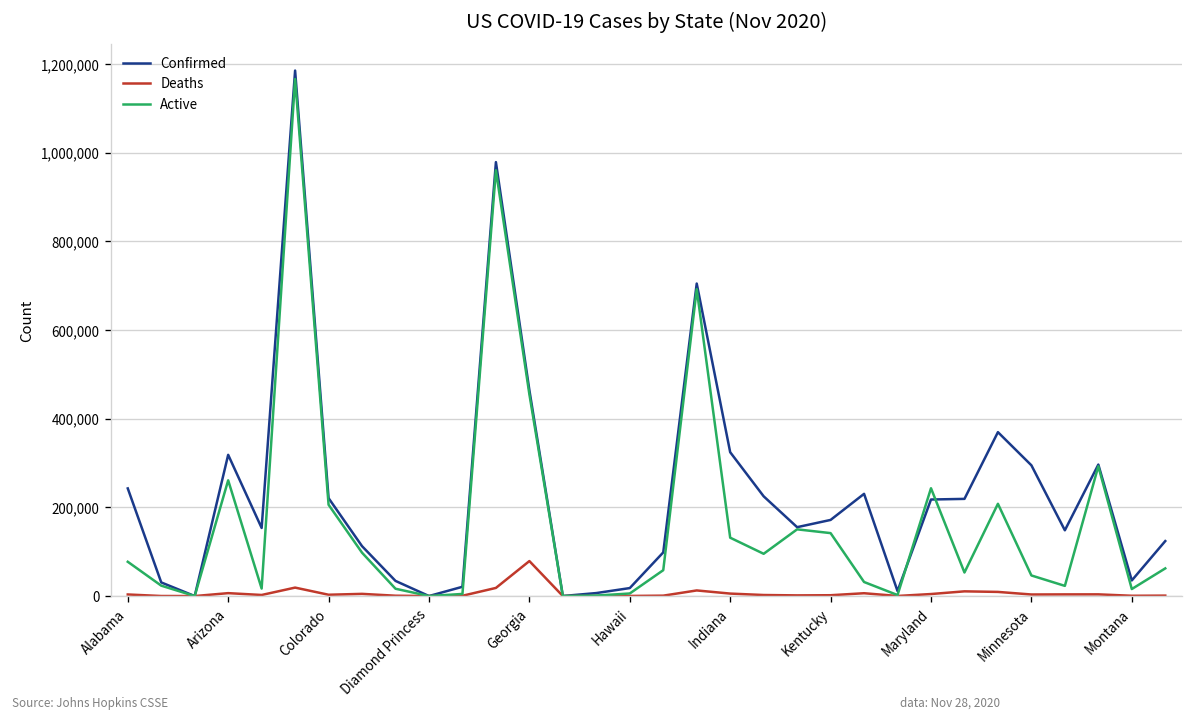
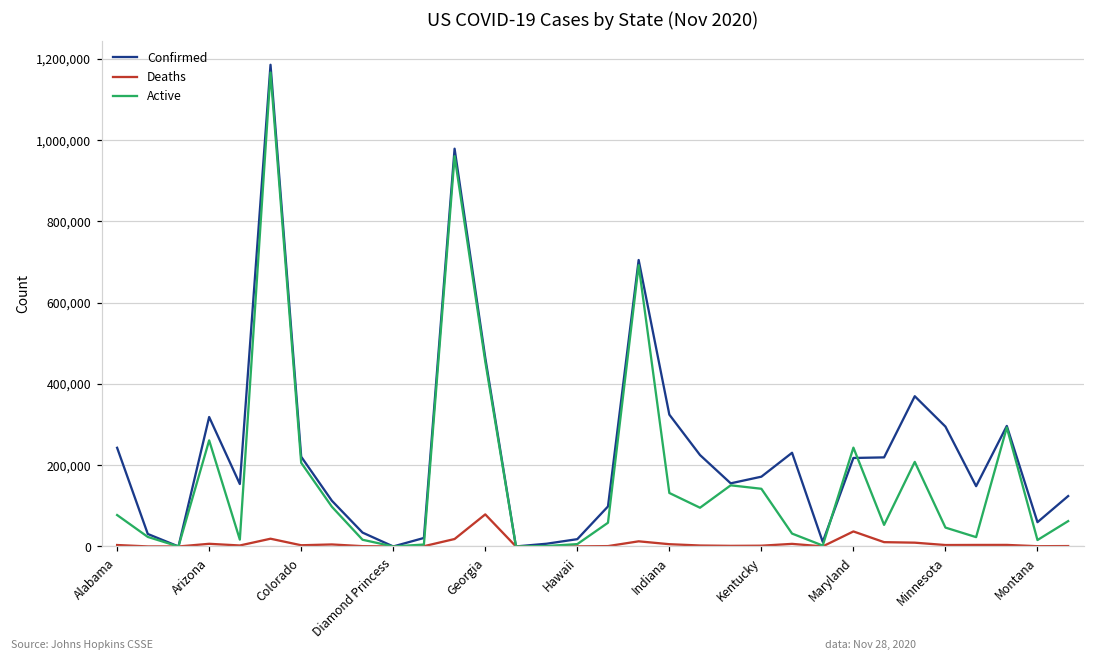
  {
    "Confirmed": {
      "Alabama": "240,000",
      "Arizona": "320,000",
      "Colorado": "220,000",
      "Georgia": "460,000",
      "Hawaii": "20,000",
      "Indiana": "320,000",
      "Kentucky": "170,000",
      "Maryland": "220,000",
      "Minnesota": "300,000",
-     "Montana": "40,000"
+     "Montana": "60,000"
    },
    "Deaths": {
      "Alabama": "0",
      "Arizona": "10,000",
      "Colorado": "0",
      "Georgia": "80,000",
      "Indiana": "10,000",
      "Kentucky": "0",
-     "Maryland": "0",
+     "Maryland": "40,000",
      "Minnesota": "0",
      "Montana": "0"
    },
    "Active": {
      "Alabama": "80,000",
      "Arizona": "260,000",
      "Colorado": "210,000",
      "Georgia": "460,000",
      "Indiana": "130,000",
      "Kentucky": "140,000",
      "Maryland": "240,000",
      "Minnesota": "50,000",
      "Montana": "20,000"
    }
  }
